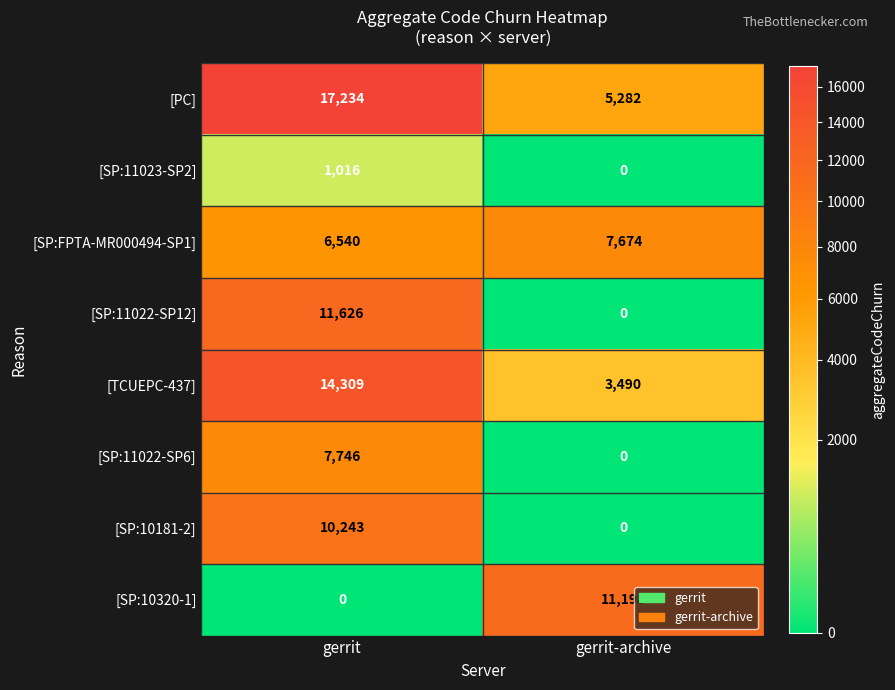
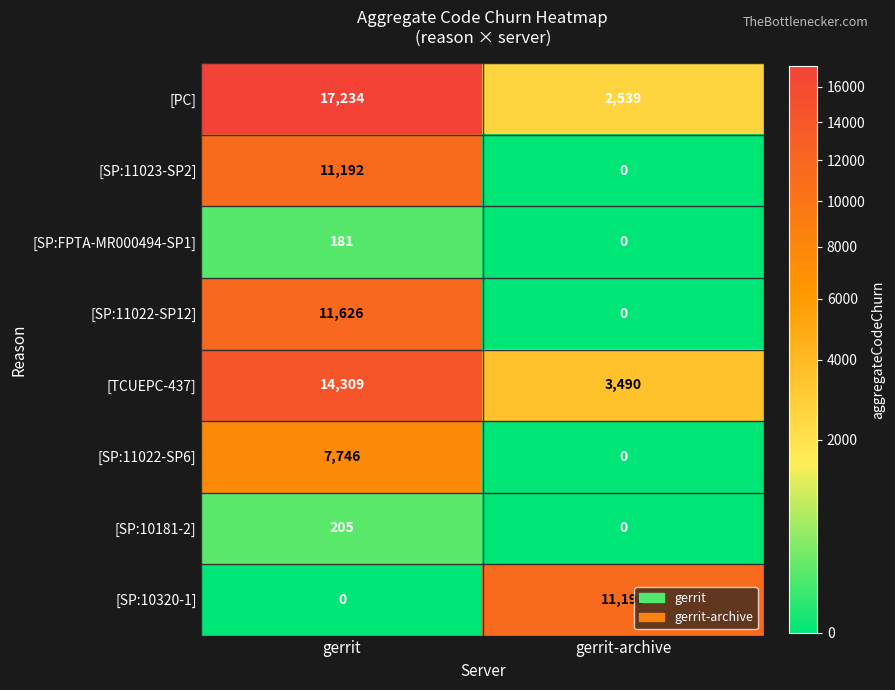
  {
    "[PC]": {
      "gerrit": "17,234",
-     "gerrit-archive": "5,282"
+     "gerrit-archive": "2,539"
    },
    "[SP:11023-SP2]": {
-     "gerrit": "1,016",
+     "gerrit": "11,192",
      "gerrit-archive": "0"
    },
    "[SP:FPTA-MR000494-SP1]": {
-     "gerrit": "6,540",
-     "gerrit-archive": "7,674"
+     "gerrit": "181",
+     "gerrit-archive": "0"
    },
    "[SP:11022-SP12]": {
      "gerrit": "11,626",
      "gerrit-archive": "0"
    },
    "[TCUEPC-437]": {
      "gerrit": "14,309",
      "gerrit-archive": "3,490"
    },
    "[SP:11022-SP6]": {
      "gerrit": "7,746",
      "gerrit-archive": "0"
    },
    "[SP:10181-2]": {
-     "gerrit": "10,243",
+     "gerrit": "205",
      "gerrit-archive": "0"
    },
    "[SP:10320-1]": {
      "gerrit": "0"
    }
  }
